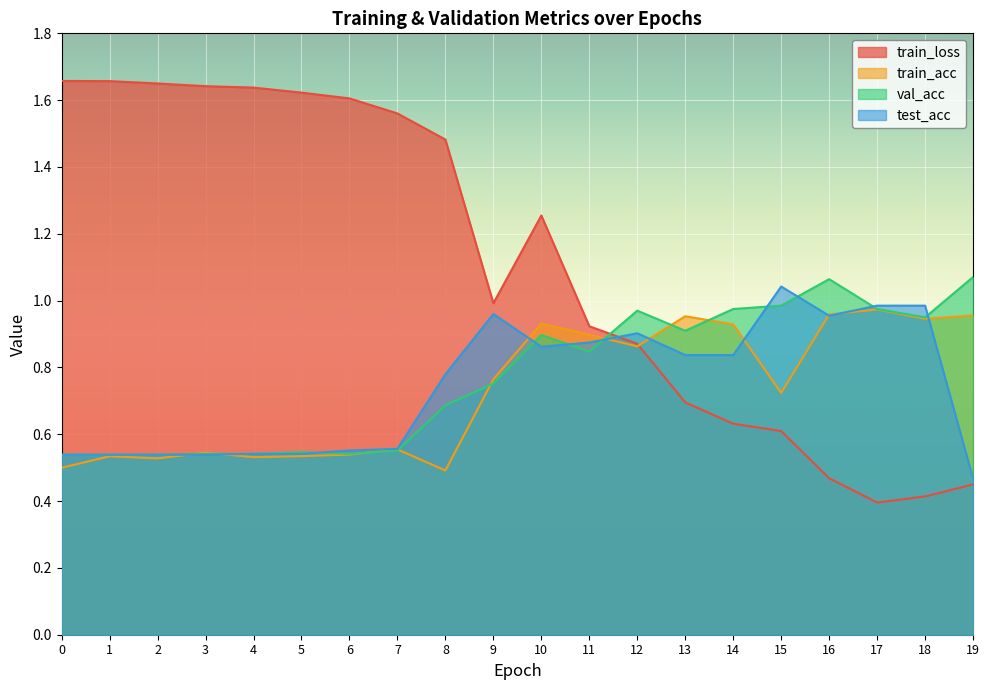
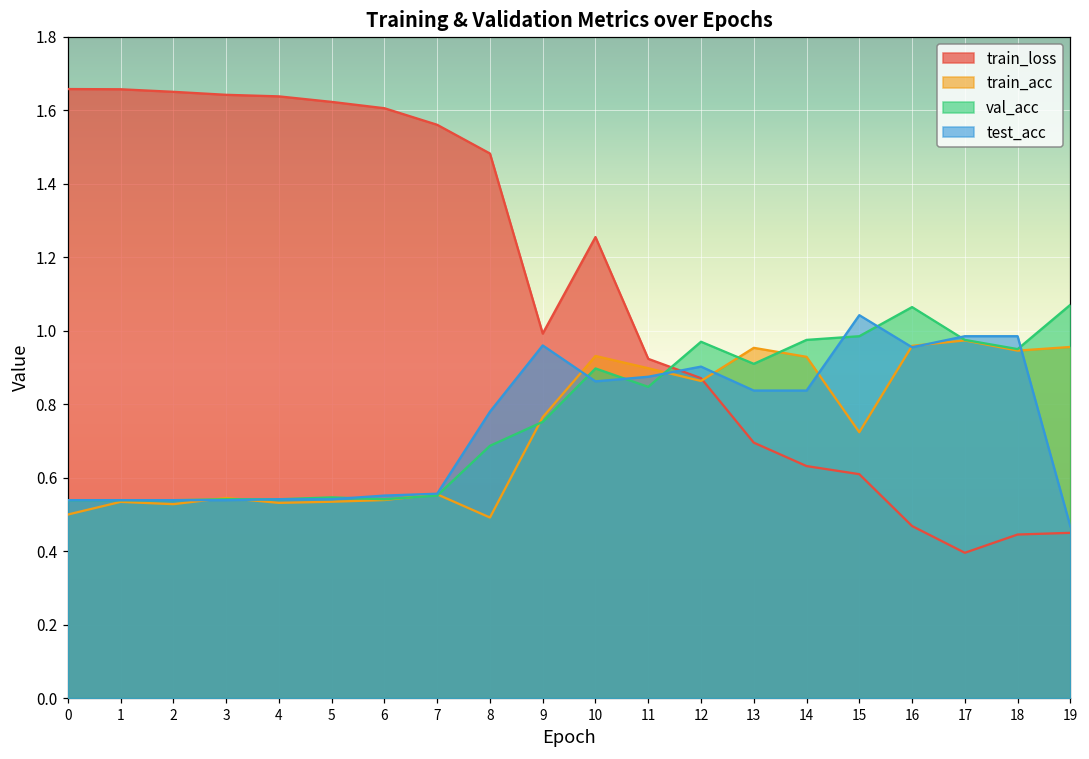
  {
    "train_loss": {
      "0": 1.66,
      "1": 1.66,
      "2": 1.65,
      "3": 1.64,
      "4": 1.64,
      "5": 1.62,
      "6": 1.61,
      "7": 1.56,
      "8": 1.48,
      "9": 0.99,
      "10": 1.25,
      "11": 0.92,
      "13": 0.70,
      "14": 0.63,
      "15": 0.61,
      "16": 0.47,
      "17": 0.40,
-     "18": 0.41,
+     "18": 0.45,
      "19": 0.45
    },
    "train_acc": {
      "0": 0.50,
      "2": 0.53,
      "4": 0.53,
      "8": 0.49,
      "9": 0.76,
      "10": 0.93,
      "11": 0.90,
      "13": 0.95,
      "14": 0.93,
      "15": 0.72,
      "19": 0.96
    },
    "val_acc": {
      "8": 0.69,
      "9": 0.75,
      "10": 0.90,
      "11": 0.85,
      "12": 0.97,
      "13": 0.91,
      "14": 0.97,
      "15": 0.98,
      "16": 1.06,
      "19": 1.07
    },
    "test_acc": {
      "6": 0.55,
      "8": 0.78,
      "9": 0.96,
      "10": 0.86,
      "11": 0.87,
      "12": 0.90,
      "13": 0.84,
      "14": 0.84,
      "15": 1.04,
      "17": 0.98,
      "18": 0.98,
      "19": 0.47
    }
  }
